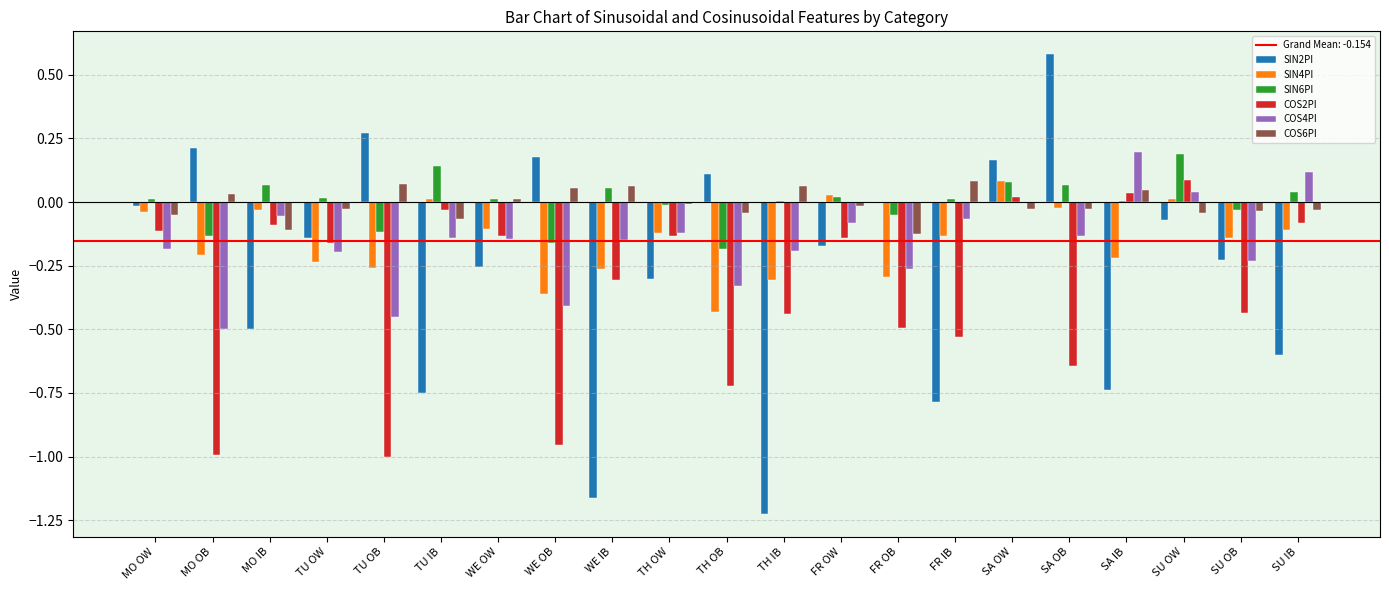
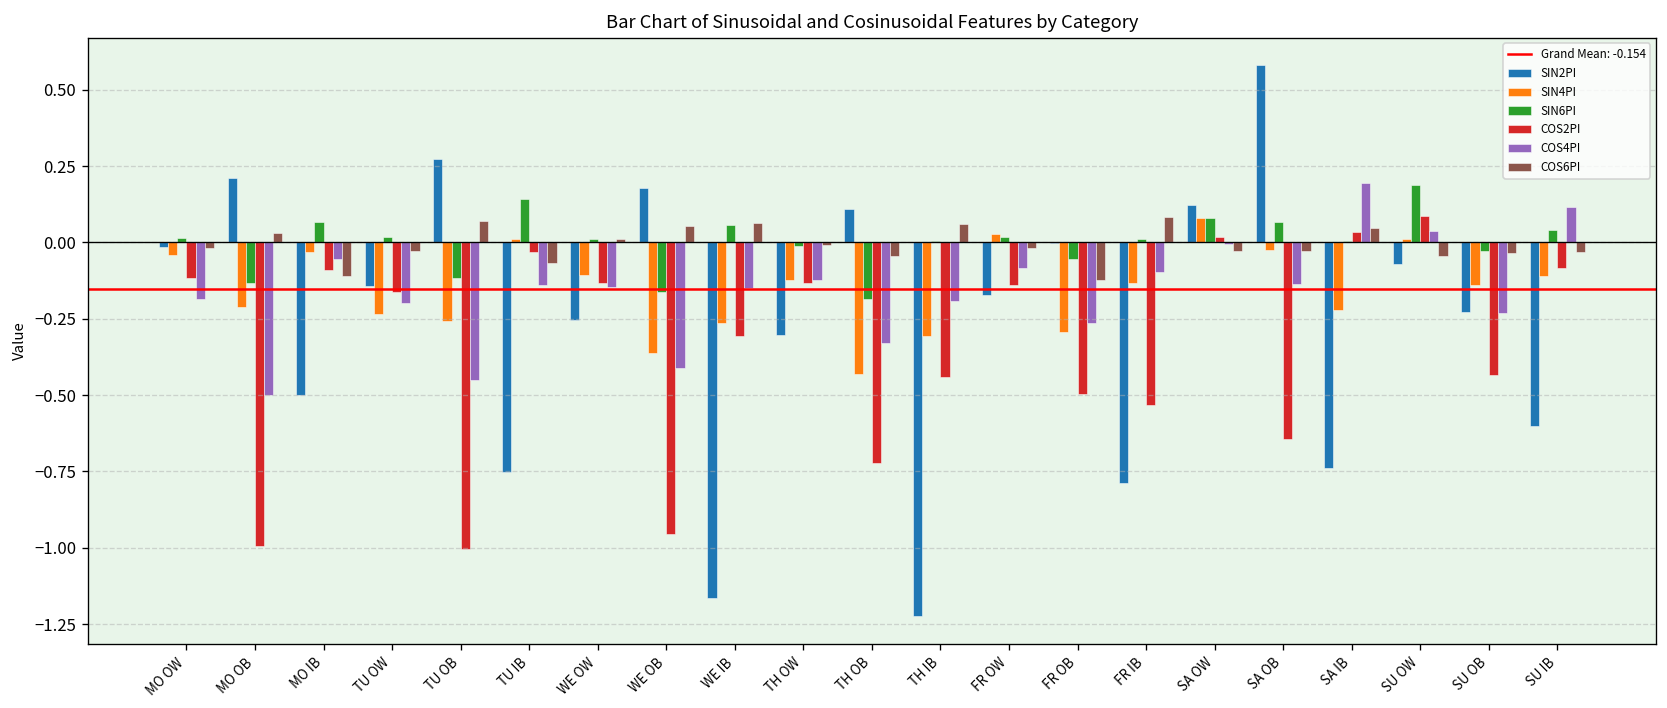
  {
    "SIN2PI": {
      "MO OW": -0.02,
      "MO OB": 0.21,
      "MO IB": -0.50,
      "TU OW": -0.14,
      "TU OB": 0.27,
      "TU IB": -0.75,
      "WE OW": -0.26,
      "WE OB": 0.18,
      "WE IB": -1.16,
      "TH OW": -0.30,
      "TH OB": 0.11,
      "TH IB": -1.22,
      "FR OW": -0.17,
      "FR IB": -0.79,
-     "SA OW": 0.17,
+     "SA OW": 0.12,
      "SA OB": 0.58,
      "SA IB": -0.74,
      "SU OW": -0.07,
      "SU OB": -0.23,
      "SU IB": -0.60
    },
    "SIN4PI": {
      "MO OW": -0.04,
      "MO OB": -0.21,
      "MO IB": -0.03,
      "TU OW": -0.24,
      "TU OB": -0.26,
      "TU IB": 0.01,
      "WE OW": -0.11,
      "WE OB": -0.36,
      "WE IB": -0.26,
      "TH OW": -0.12,
      "TH OB": -0.43,
      "TH IB": -0.31,
      "FR OW": 0.03,
      "FR OB": -0.29,
      "FR IB": -0.13,
      "SA OW": 0.08,
      "SA OB": -0.02,
      "SA IB": -0.22,
      "SU OW": 0.01,
      "SU OB": -0.14,
      "SU IB": -0.11
    },
    "SIN6PI": {
      "MO OW": 0.01,
      "MO OB": -0.13,
      "MO IB": 0.07,
      "TU OW": 0.02,
      "TU OB": -0.12,
      "TU IB": 0.14,
      "WE OW": 0.01,
      "WE OB": -0.16,
      "WE IB": 0.06,
      "TH OW": -0.01,
      "TH OB": -0.18,
      "FR OW": 0.02,
      "FR OB": -0.05,
      "FR IB": 0.01,
      "SA OW": 0.08,
      "SA OB": 0.07,
      "SU OW": 0.19,
      "SU OB": -0.03,
      "SU IB": 0.04
    },
    "COS2PI": {
      "MO OW": -0.12,
      "MO OB": -1.00,
      "MO IB": -0.09,
      "TU OW": -0.16,
      "TU OB": -1.00,
      "TU IB": -0.03,
      "WE OW": -0.13,
      "WE OB": -0.96,
      "WE IB": -0.31,
      "TH OW": -0.13,
      "TH OB": -0.72,
      "TH IB": -0.44,
      "FR OW": -0.14,
      "FR OB": -0.49,
      "FR IB": -0.53,
      "SA OW": 0.02,
      "SA OB": -0.64,
      "SA IB": 0.03,
      "SU OW": 0.08,
      "SU OB": -0.43,
      "SU IB": -0.08
    },
    "COS4PI": {
      "MO OW": -0.18,
      "MO OB": -0.50,
      "MO IB": -0.06,
      "TU OW": -0.20,
      "TU OB": -0.45,
      "TU IB": -0.14,
      "WE OW": -0.15,
      "WE OB": -0.41,
      "WE IB": -0.15,
      "TH OW": -0.12,
      "TH OB": -0.33,
      "TH IB": -0.19,
      "FR OW": -0.08,
      "FR OB": -0.26,
-     "FR IB": -0.07,
+     "FR IB": -0.10,
      "SA OB": -0.14,
      "SA IB": 0.20,
      "SU OW": 0.04,
      "SU OB": -0.23,
      "SU IB": 0.12
    },
    "COS6PI": {
-     "MO OW": -0.05,
+     "MO OW": -0.02,
      "MO OB": 0.03,
      "MO IB": -0.11,
      "TU OW": -0.03,
      "TU OB": 0.07,
      "TU IB": -0.07,
      "WE OW": 0.01,
      "WE OB": 0.05,
      "WE IB": 0.06,
      "TH OB": -0.04,
      "TH IB": 0.06,
      "FR OW": -0.02,
      "FR OB": -0.12,
      "FR IB": 0.08,
      "SA OW": -0.03,
      "SA OB": -0.03,
      "SA IB": 0.05,
      "SU OW": -0.04,
      "SU OB": -0.03,
      "SU IB": -0.03
    }
  }
